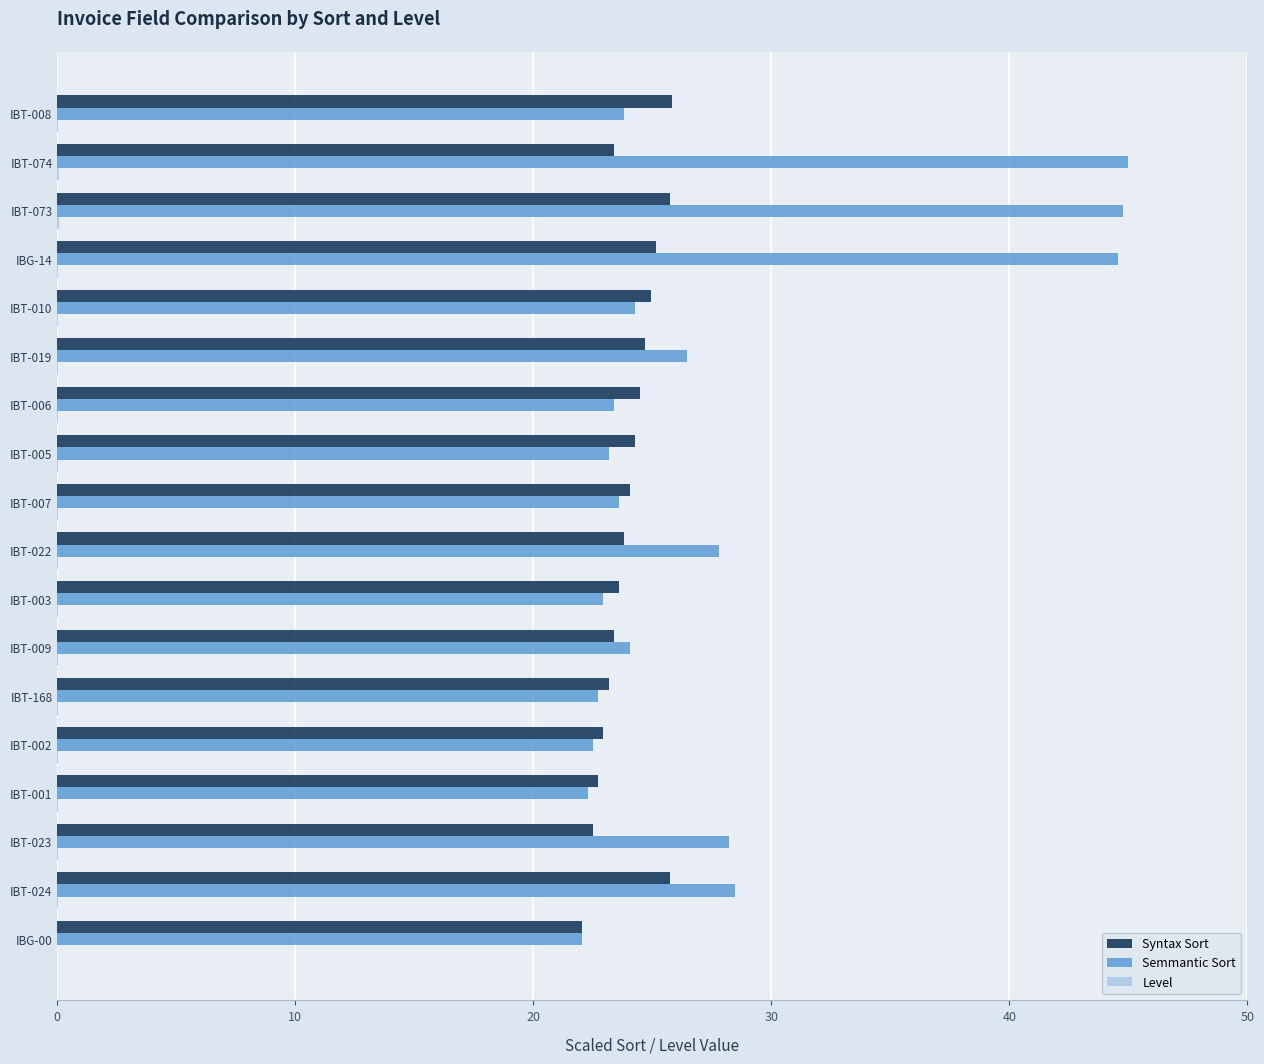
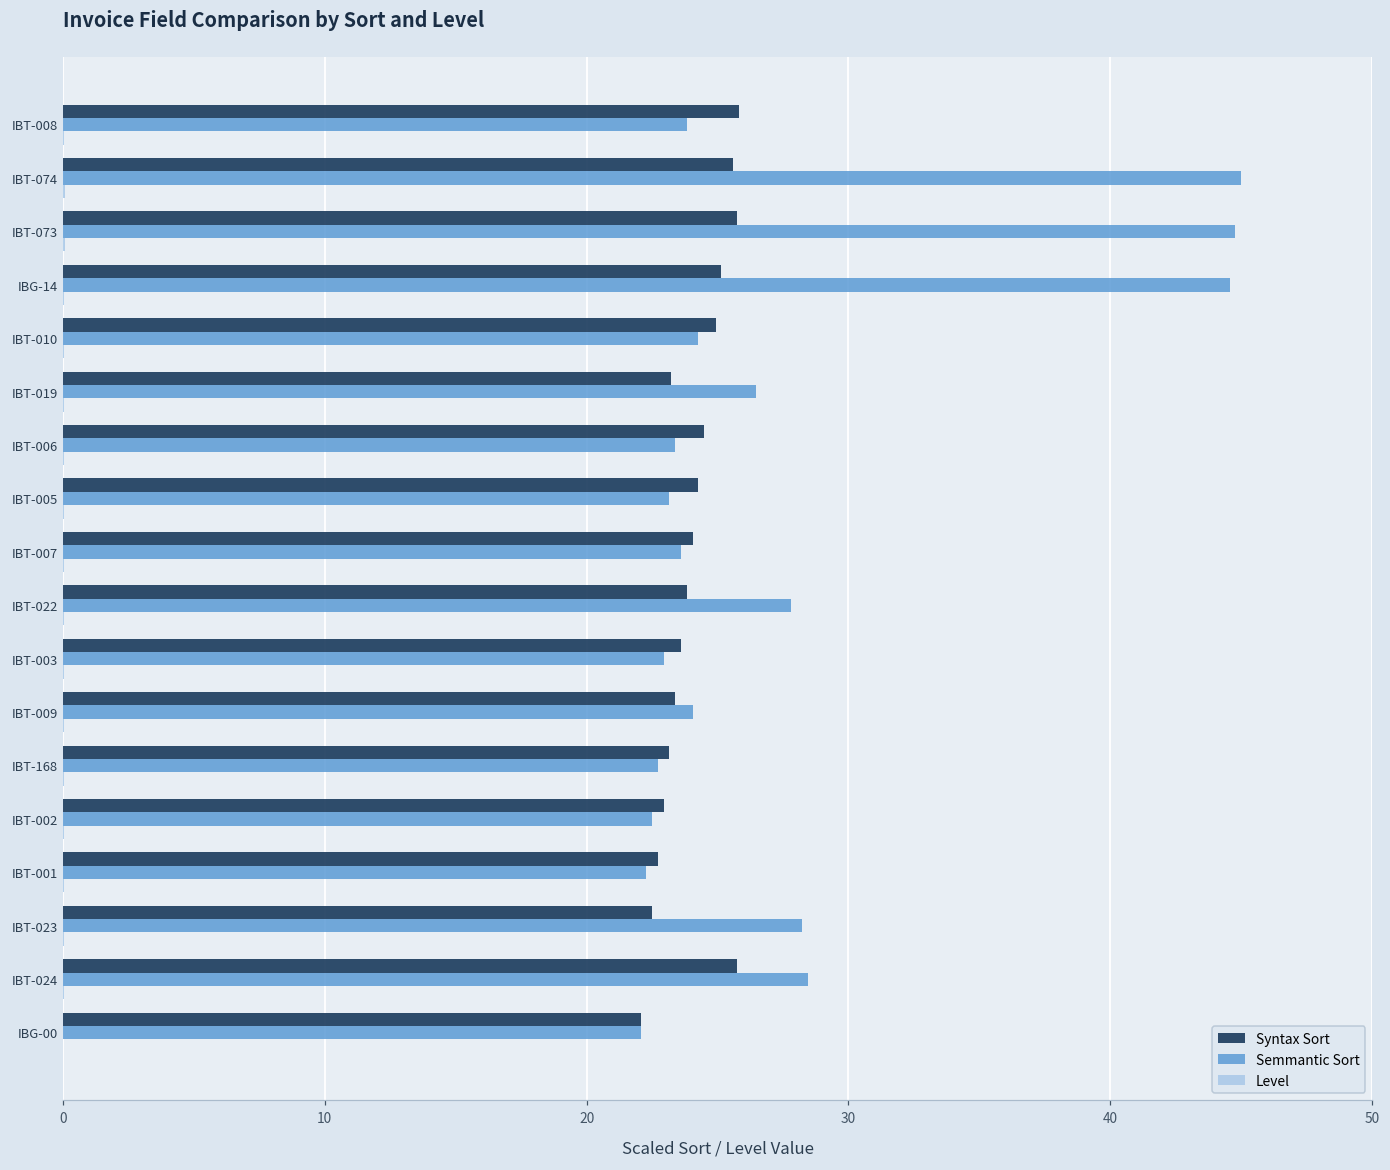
  {
    "Syntax Sort": {
      "IBT-008": 25.8,
-     "IBT-074": 23.4,
+     "IBT-074": 25.6,
      "IBT-073": 25.7,
      "IBG-14": 25.1,
      "IBT-010": 24.9,
-     "IBT-019": 24.7,
+     "IBT-019": 23.2,
      "IBT-006": 24.5,
      "IBT-005": 24.3,
      "IBT-007": 24.0,
      "IBT-022": 23.8,
      "IBT-003": 23.6,
      "IBT-009": 23.4,
      "IBT-168": 23.2,
      "IBT-002": 22.9,
      "IBT-001": 22.7,
      "IBT-023": 22.5,
      "IBT-024": 25.7,
      "IBG-00": 22.1
    },
    "Semmantic Sort": {
      "IBT-008": 23.8,
      "IBT-074": 45.0,
      "IBT-073": 44.8,
      "IBG-14": 44.6,
      "IBT-010": 24.3,
      "IBT-019": 26.5,
      "IBT-006": 23.4,
      "IBT-005": 23.2,
      "IBT-007": 23.6,
      "IBT-022": 27.8,
      "IBT-003": 22.9,
      "IBT-009": 24.0,
      "IBT-168": 22.7,
      "IBT-002": 22.5,
      "IBT-001": 22.3,
      "IBT-023": 28.2,
      "IBT-024": 28.5,
      "IBG-00": 22.1
    },
    "Level": {
      "IBG-00": 0.0
    }
  }
